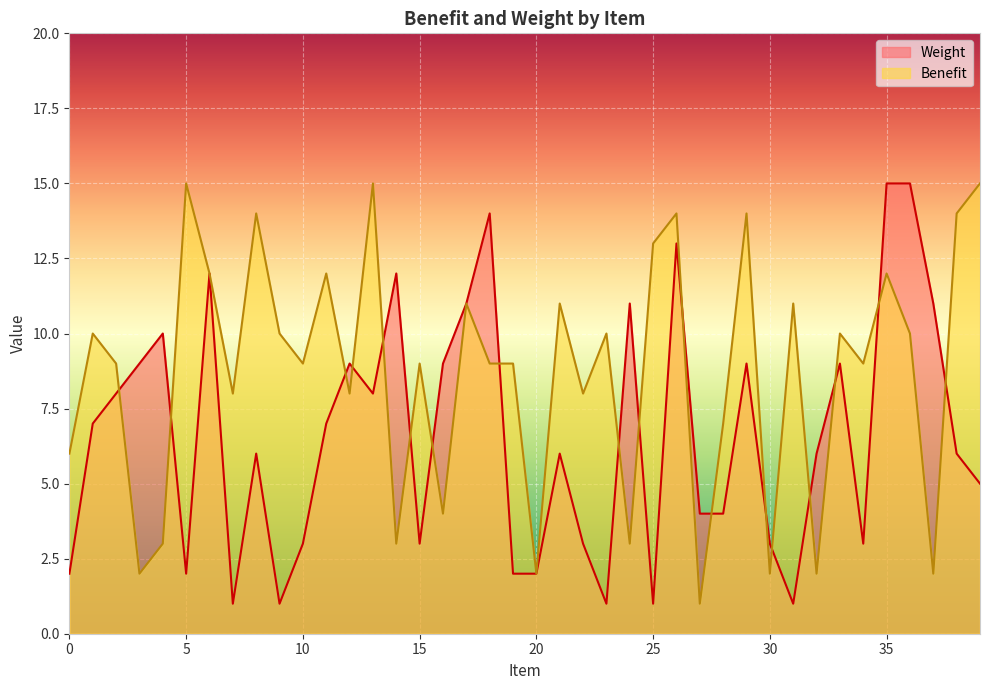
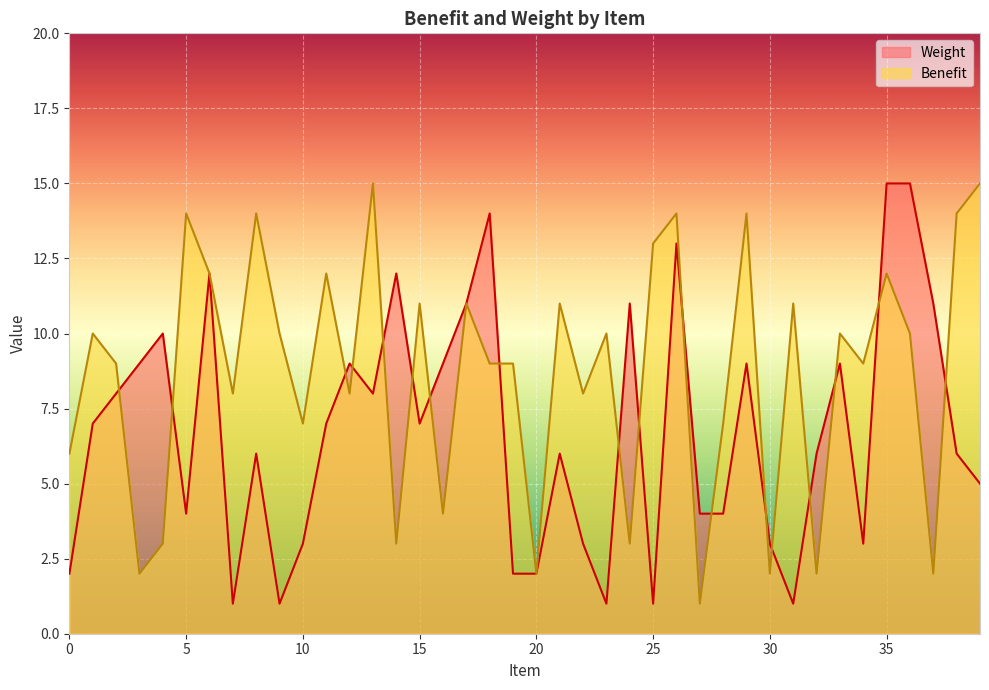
  {
    "Weight": {
      "0": 2,
-     "5": 2,
+     "5": 4,
      "10": 3,
-     "15": 3,
+     "15": 7,
      "25": 1,
      "30": 3,
      "35": 15
    },
    "Benefit": {
      "0": 6,
-     "5": 15,
-     "10": 9,
-     "15": 9,
+     "5": 14,
+     "10": 7,
+     "15": 11,
      "25": 13,
      "30": 2,
      "35": 12
    }
  }
